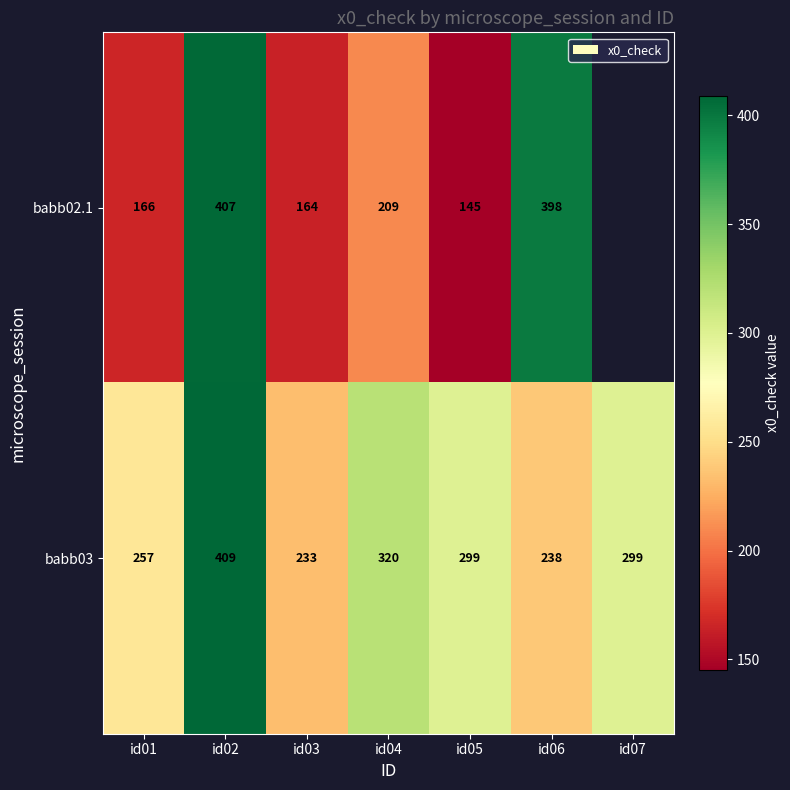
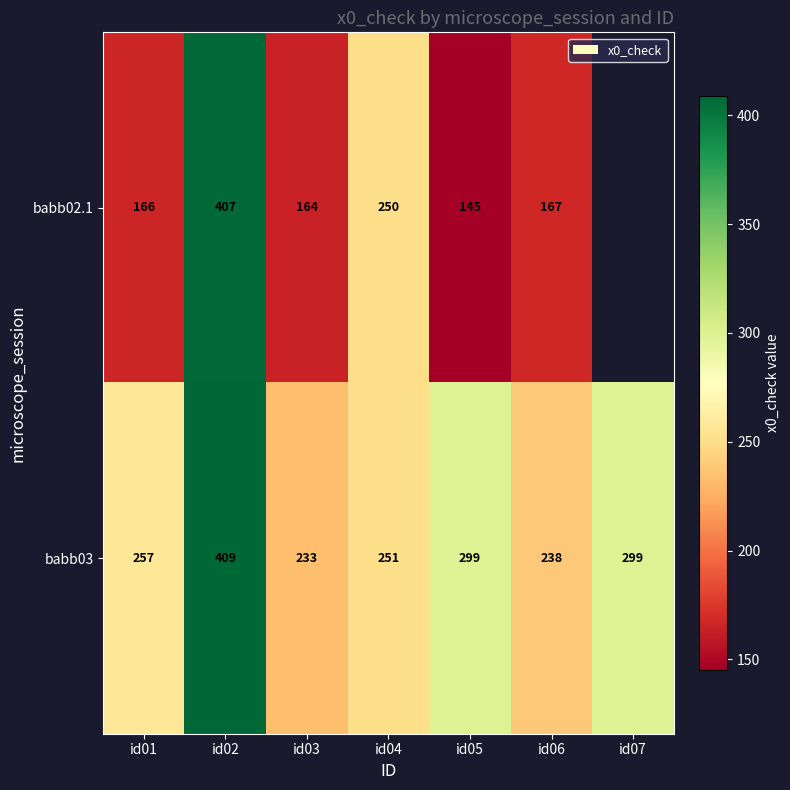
  {
    "babb02.1": {
      "id01": 166,
      "id02": 407,
      "id03": 164,
-     "id04": 209,
+     "id04": 250,
      "id05": 145,
-     "id06": 398
+     "id06": 167
    },
    "babb03": {
      "id01": 257,
      "id02": 409,
      "id03": 233,
-     "id04": 320,
+     "id04": 251,
      "id05": 299,
      "id06": 238,
      "id07": 299
    }
  }
